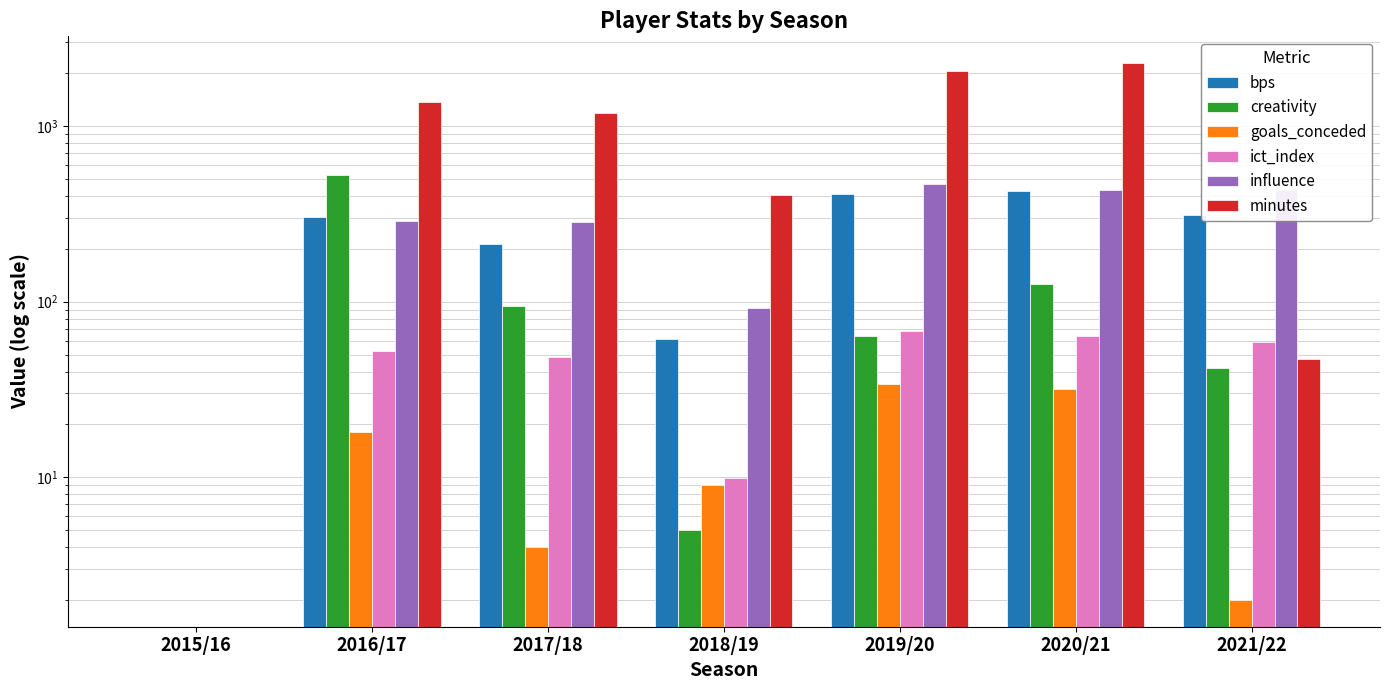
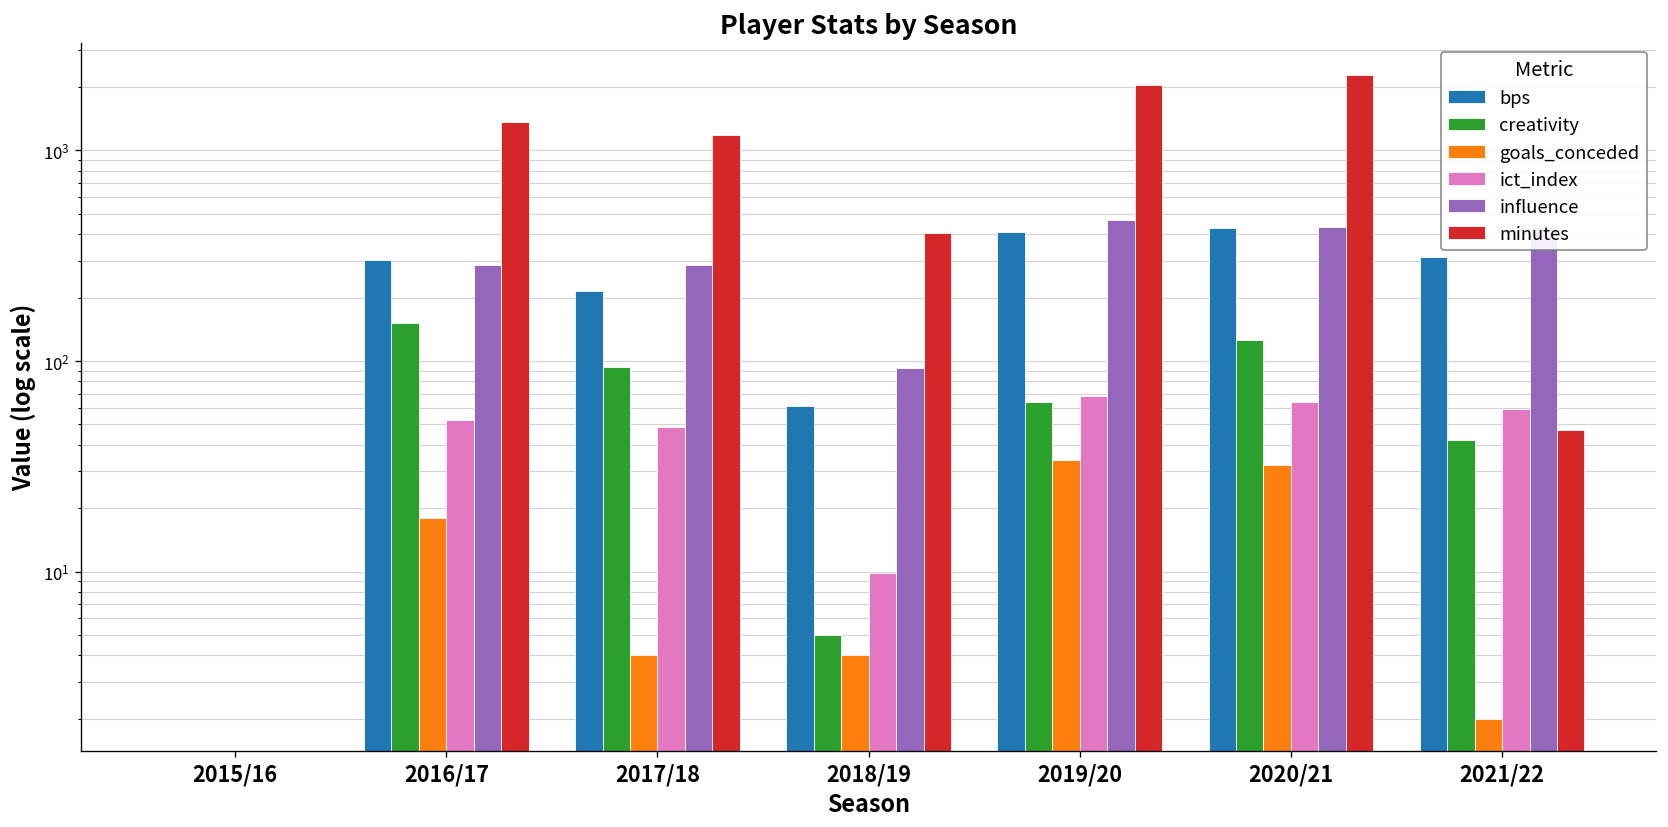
  {
    "bps": {
      "2016/17": 300,
      "2017/18": 210,
      "2018/19": 61,
      "2019/20": 410,
      "2020/21": 430,
      "2021/22": 310
    },
    "creativity": {
-     "2016/17": 530,
+     "2016/17": 150,
      "2017/18": 90,
      "2018/19": 5,
      "2019/20": 64,
      "2020/21": 130,
      "2021/22": 42
    },
    "goals_conceded": {
      "2016/17": 18,
      "2017/18": 4,
-     "2018/19": 9,
+     "2018/19": 4,
      "2019/20": 34,
      "2020/21": 32,
      "2021/22": 2
    },
    "ict_index": {
      "2016/17": 52,
      "2017/18": 49,
      "2018/19": 10,
      "2019/20": 68,
      "2020/21": 64,
      "2021/22": 59
    },
    "influence": {
      "2016/17": 290,
      "2017/18": 290,
      "2018/19": 90,
      "2019/20": 470,
      "2020/21": 430
    },
    "minutes": {
      "2016/17": 1400,
      "2017/18": 1200,
      "2018/19": 410,
      "2019/20": 2100,
      "2020/21": 2300,
      "2021/22": 47
    }
  }
